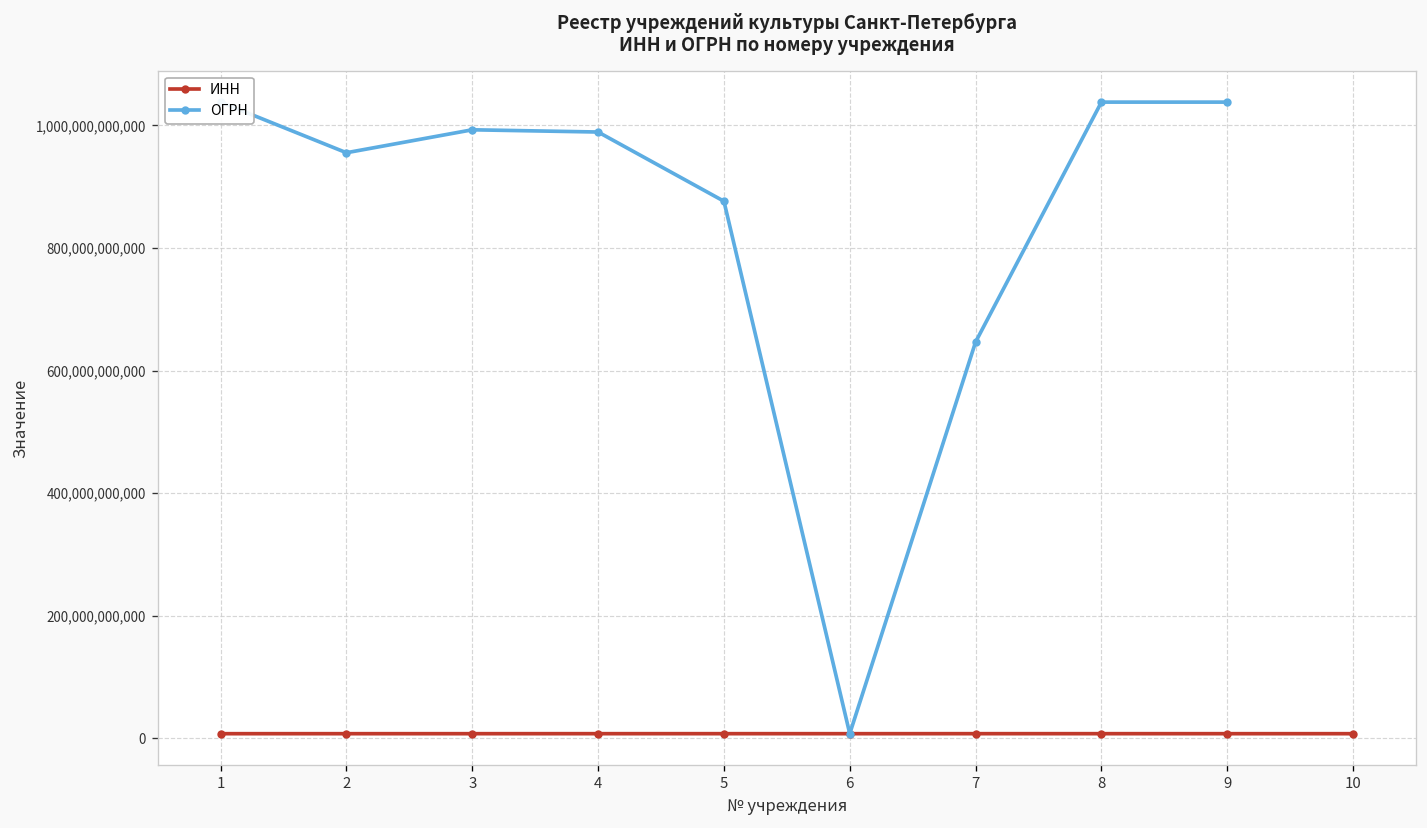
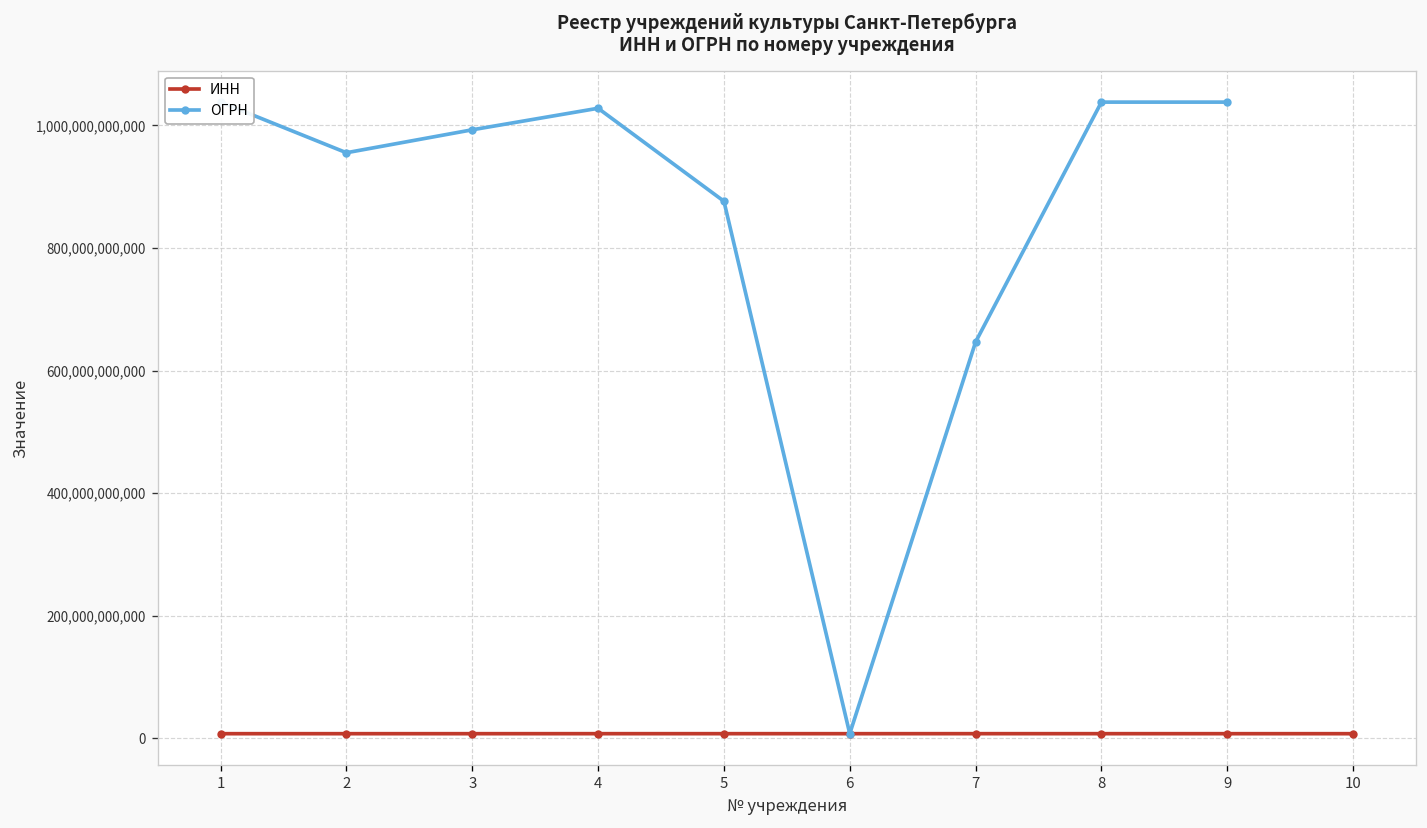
  {
    "ИНН": {
      "1": "10,000,000,000",
      "2": "10,000,000,000",
      "3": "10,000,000,000",
      "4": "10,000,000,000",
      "5": "10,000,000,000",
      "7": "10,000,000,000",
      "8": "10,000,000,000",
      "9": "10,000,000,000",
      "10": "10,000,000,000"
    },
    "ОГРН": {
      "2": "960,000,000,000",
      "3": "990,000,000,000",
-     "4": "990,000,000,000",
+     "4": "1,030,000,000,000",
      "5": "880,000,000,000",
      "7": "650,000,000,000",
      "8": "1,040,000,000,000",
      "9": "1,040,000,000,000"
    }
  }
